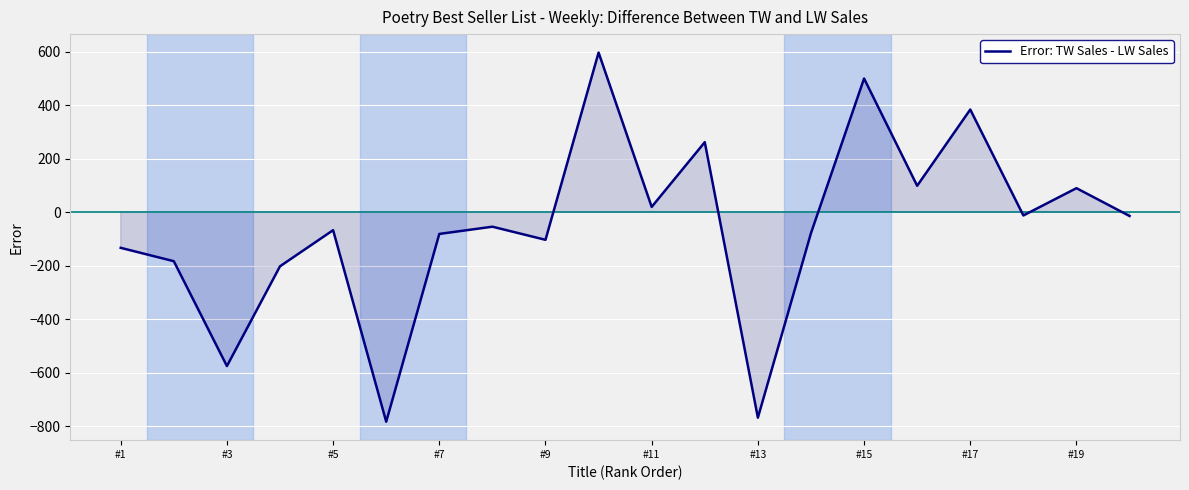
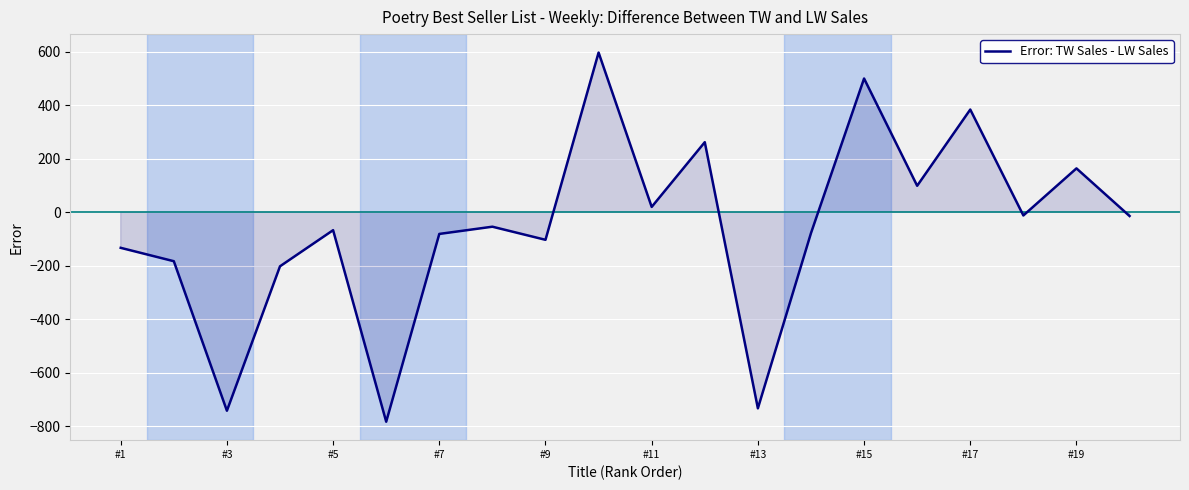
  {
    "#1": -130,
-   "#3": -580,
+   "#3": -740,
    "#5": -70,
    "#7": -80,
    "#9": -100,
    "#11": 20,
-   "#13": -770,
+   "#13": -730,
    "#15": 500,
    "#17": 380,
-   "#19": 90
+   "#19": 160
  }
